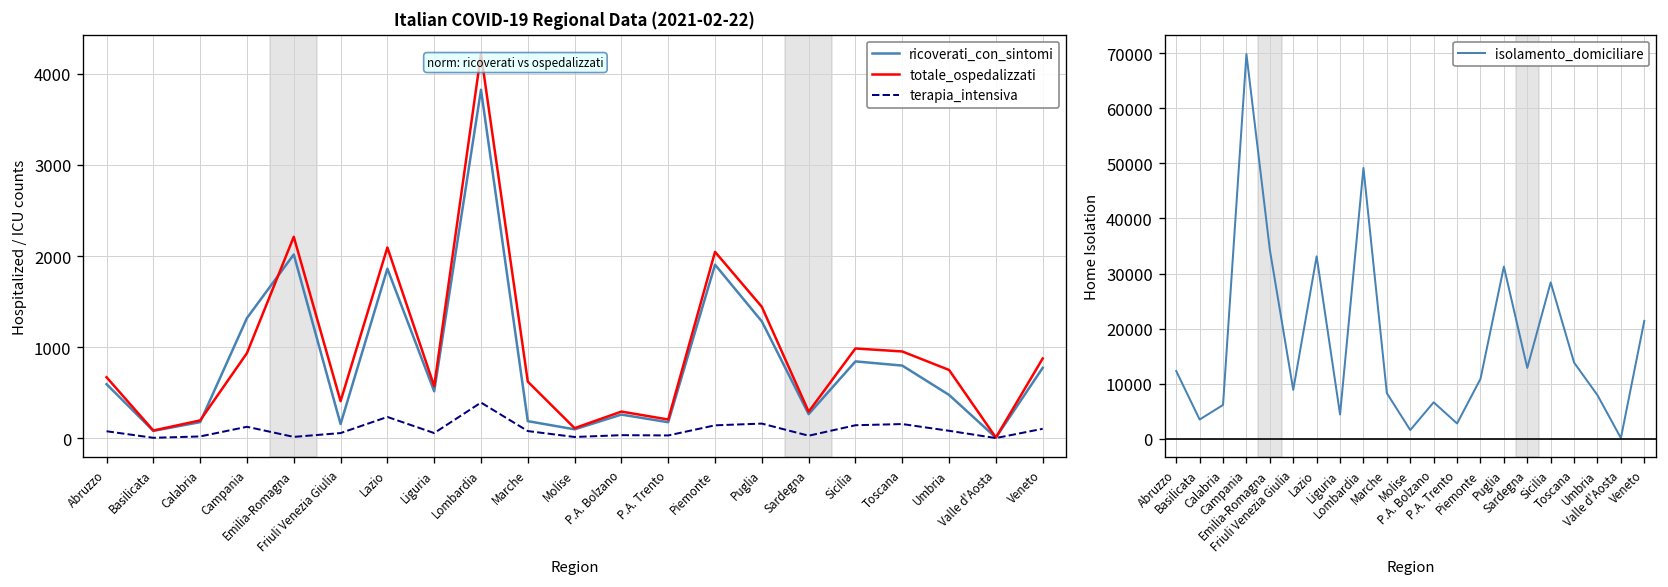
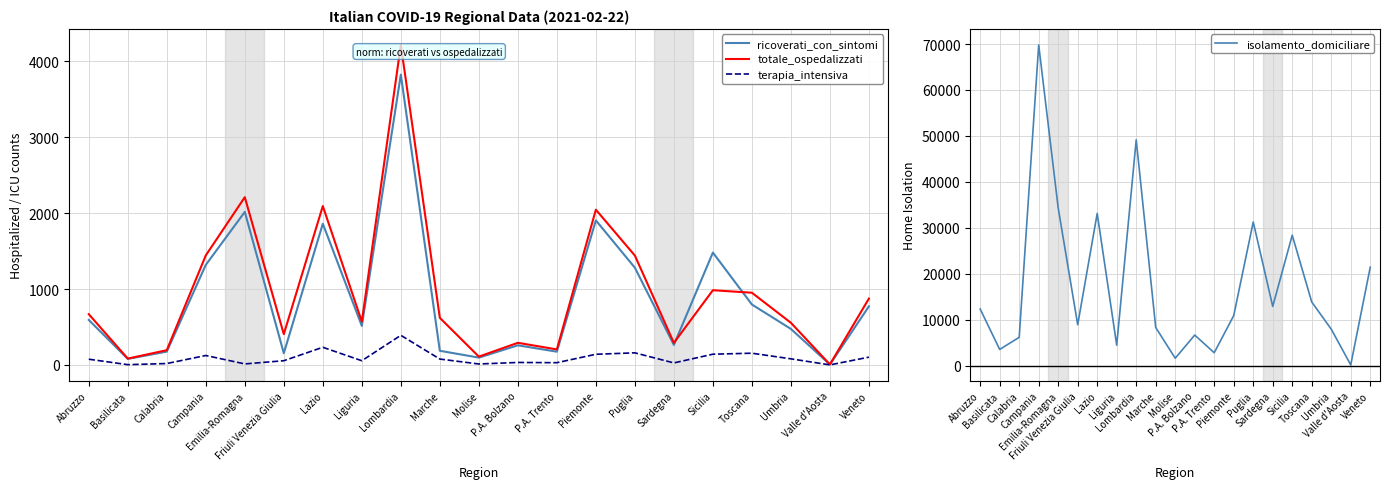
  {
    "Italian COVID-19 Regional Data (2021-02-22)": {
      "ricoverati_con_sintomi": {
        "Abruzzo": 600,
        "Campania": 1300,
        "Emilia-Romagna": 2000,
        "Friuli Venezia Giulia": 200,
        "Lazio": 1900,
        "Liguria": 500,
        "Lombardia": 3800,
        "Marche": 200,
        "Piemonte": 1900,
        "Puglia": 1300,
-       "Sicilia": 800,
+       "Sicilia": 1500,
        "Toscana": 800,
        "Umbria": 500,
        "Veneto": 800
      },
      "totale_ospedalizzati": {
        "Abruzzo": 700,
-       "Campania": 900,
+       "Campania": 1400,
        "Emilia-Romagna": 2200,
        "Friuli Venezia Giulia": 400,
        "Lazio": 2100,
        "Liguria": 600,
        "Marche": 600,
        "Piemonte": 2000,
        "Puglia": 1400,
        "Sicilia": 1000,
        "Toscana": 1000,
-       "Umbria": 700,
+       "Umbria": 600,
        "Veneto": 900
      },
      "terapia_intensiva": {
        "Abruzzo": 100,
        "Basilicata": 0,
        "Calabria": 0,
        "Campania": 100,
        "Emilia-Romagna": 0,
        "Friuli Venezia Giulia": 100,
        "Lazio": 200,
        "Liguria": 100,
        "Lombardia": 400,
        "Marche": 100,
        "Molise": 0,
        "P.A. Bolzano": 0,
        "P.A. Trento": 0,
        "Piemonte": 100,
        "Puglia": 200,
        "Sardegna": 0,
        "Sicilia": 100,
        "Toscana": 200,
        "Umbria": 100,
        "Veneto": 100
      }
    }
  }
